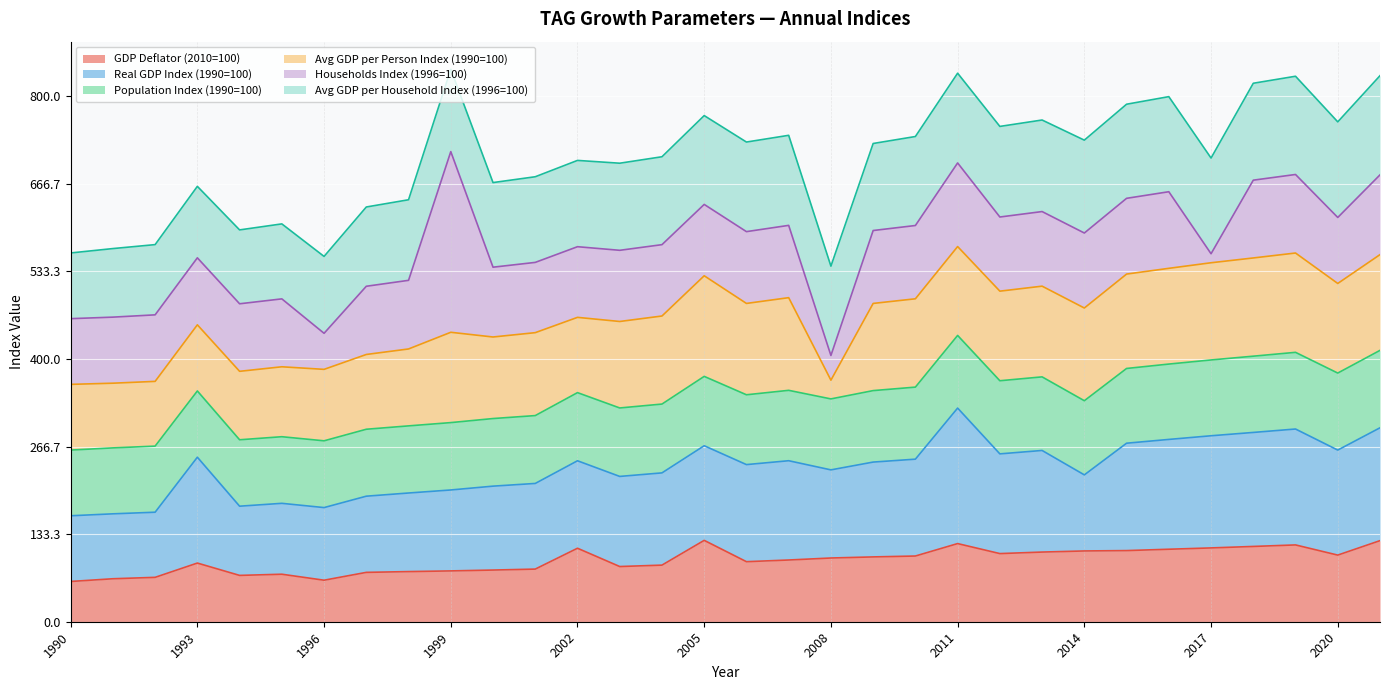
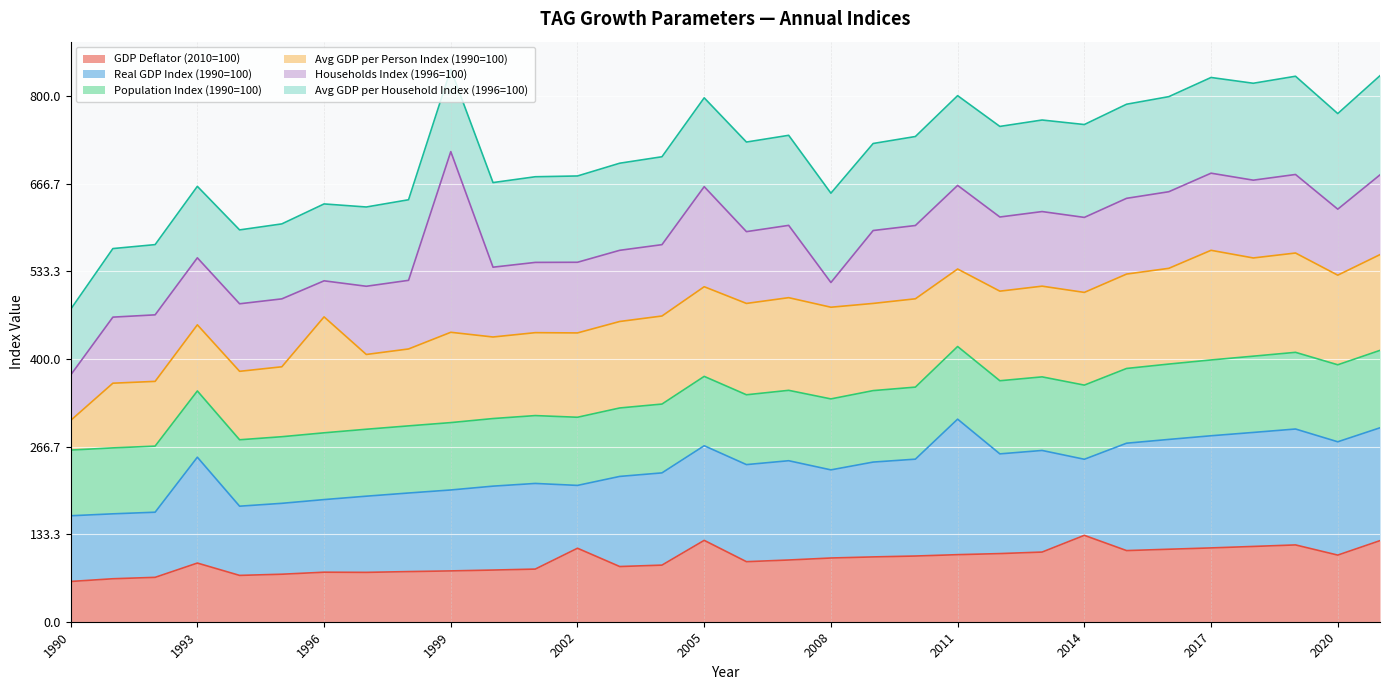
  {
    "GDP Deflator (2010=100)": {
      "1990": 60,
      "1993": 90,
-     "1996": 60,
+     "1996": 80,
      "1999": 80,
      "2002": 110,
      "2005": 120,
      "2008": 100,
-     "2011": 120,
-     "2014": 110,
+     "2011": 100,
+     "2014": 130,
      "2017": 110,
      "2020": 100
    },
    "Real GDP Index (1990=100)": {
      "1990": 100,
      "1993": 160,
      "1996": 110,
      "1999": 120,
-     "2002": 130,
+     "2002": 100,
      "2005": 140,
      "2008": 130,
      "2011": 210,
      "2014": 120,
      "2017": 170,
-     "2020": 160
+     "2020": 170
    },
    "Avg GDP per Person Index (1990=100)": {
-     "1990": 100,
+     "1990": 50,
      "1993": 100,
-     "1996": 110,
+     "1996": 180,
      "1999": 140,
-     "2002": 110,
-     "2005": 150,
-     "2008": 30,
-     "2011": 140,
+     "2002": 130,
+     "2005": 140,
+     "2008": 140,
+     "2011": 120,
      "2014": 140,
-     "2017": 150,
+     "2017": 170,
      "2020": 140
    },
    "Households Index (1996=100)": {
-     "1990": 100,
+     "1990": 70,
      "1993": 100,
      "1996": 50,
      "1999": 270,
      "2002": 110,
-     "2005": 110,
+     "2005": 150,
      "2008": 40,
      "2011": 130,
      "2014": 110,
-     "2017": 10,
+     "2017": 120,
      "2020": 100
    }
  }
